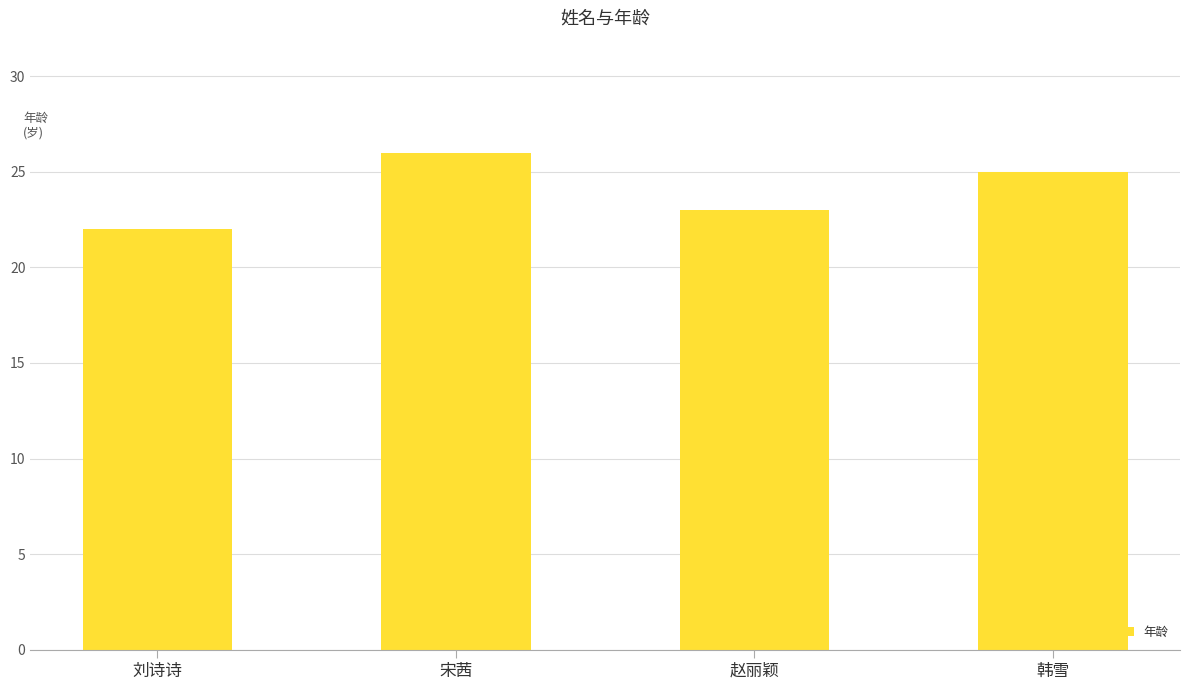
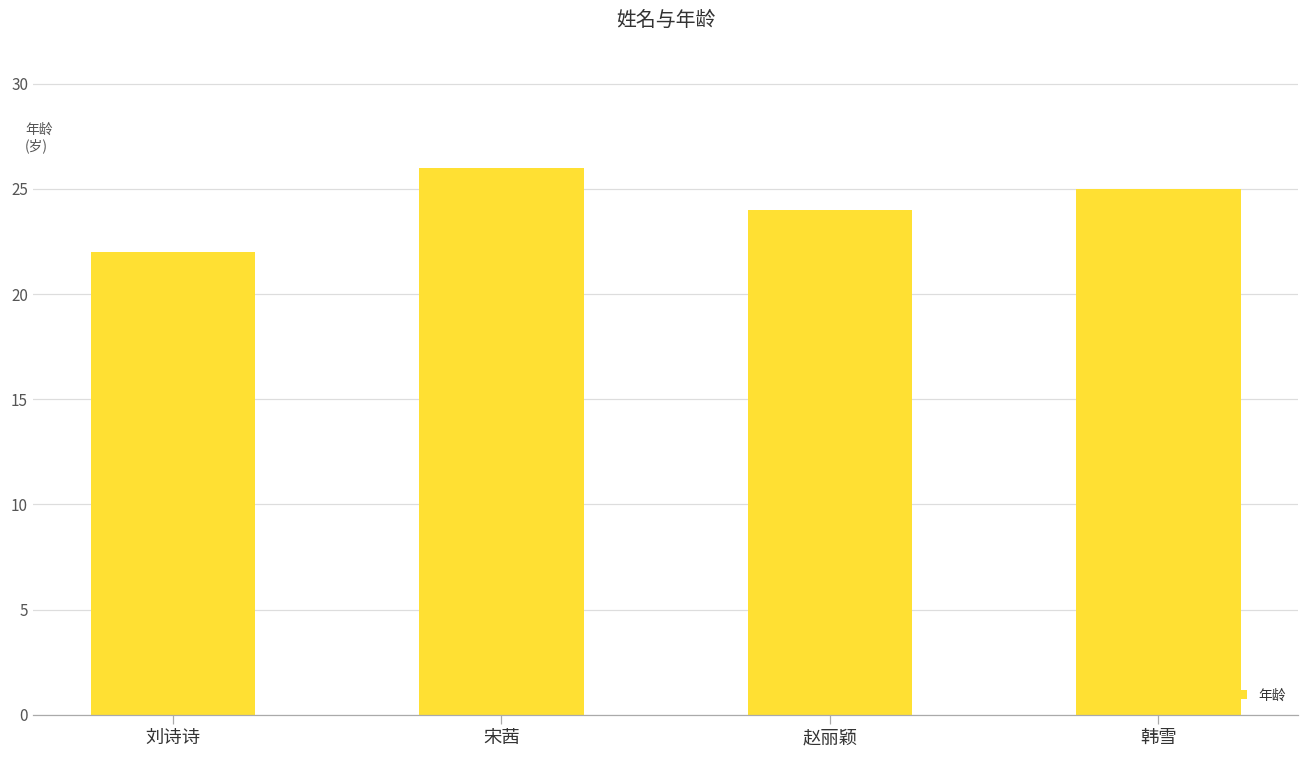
  {
    "刘诗诗": 22,
    "宋茜": 26,
-   "赵丽颖": 23,
+   "赵丽颖": 24,
    "韩雪": 25
  }
